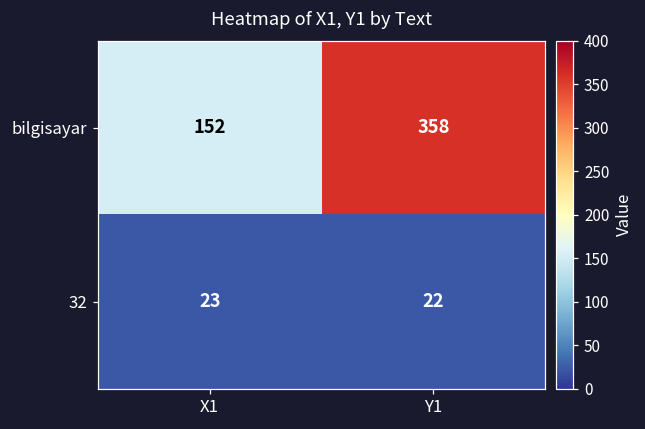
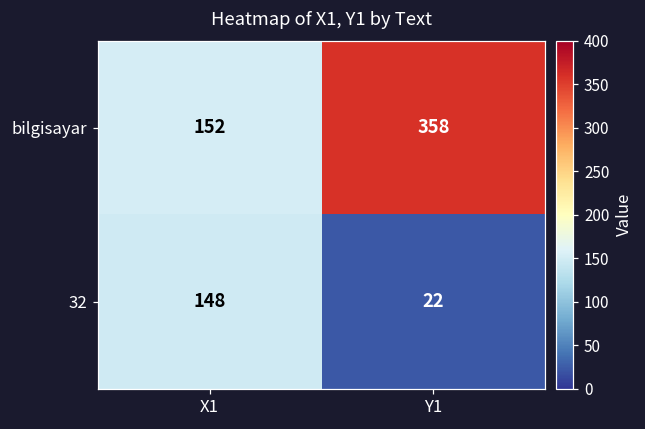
  {
    "bilgisayar": {
      "X1": 152,
      "Y1": 358
    },
    "32": {
-     "X1": 23,
+     "X1": 148,
      "Y1": 22
    }
  }
